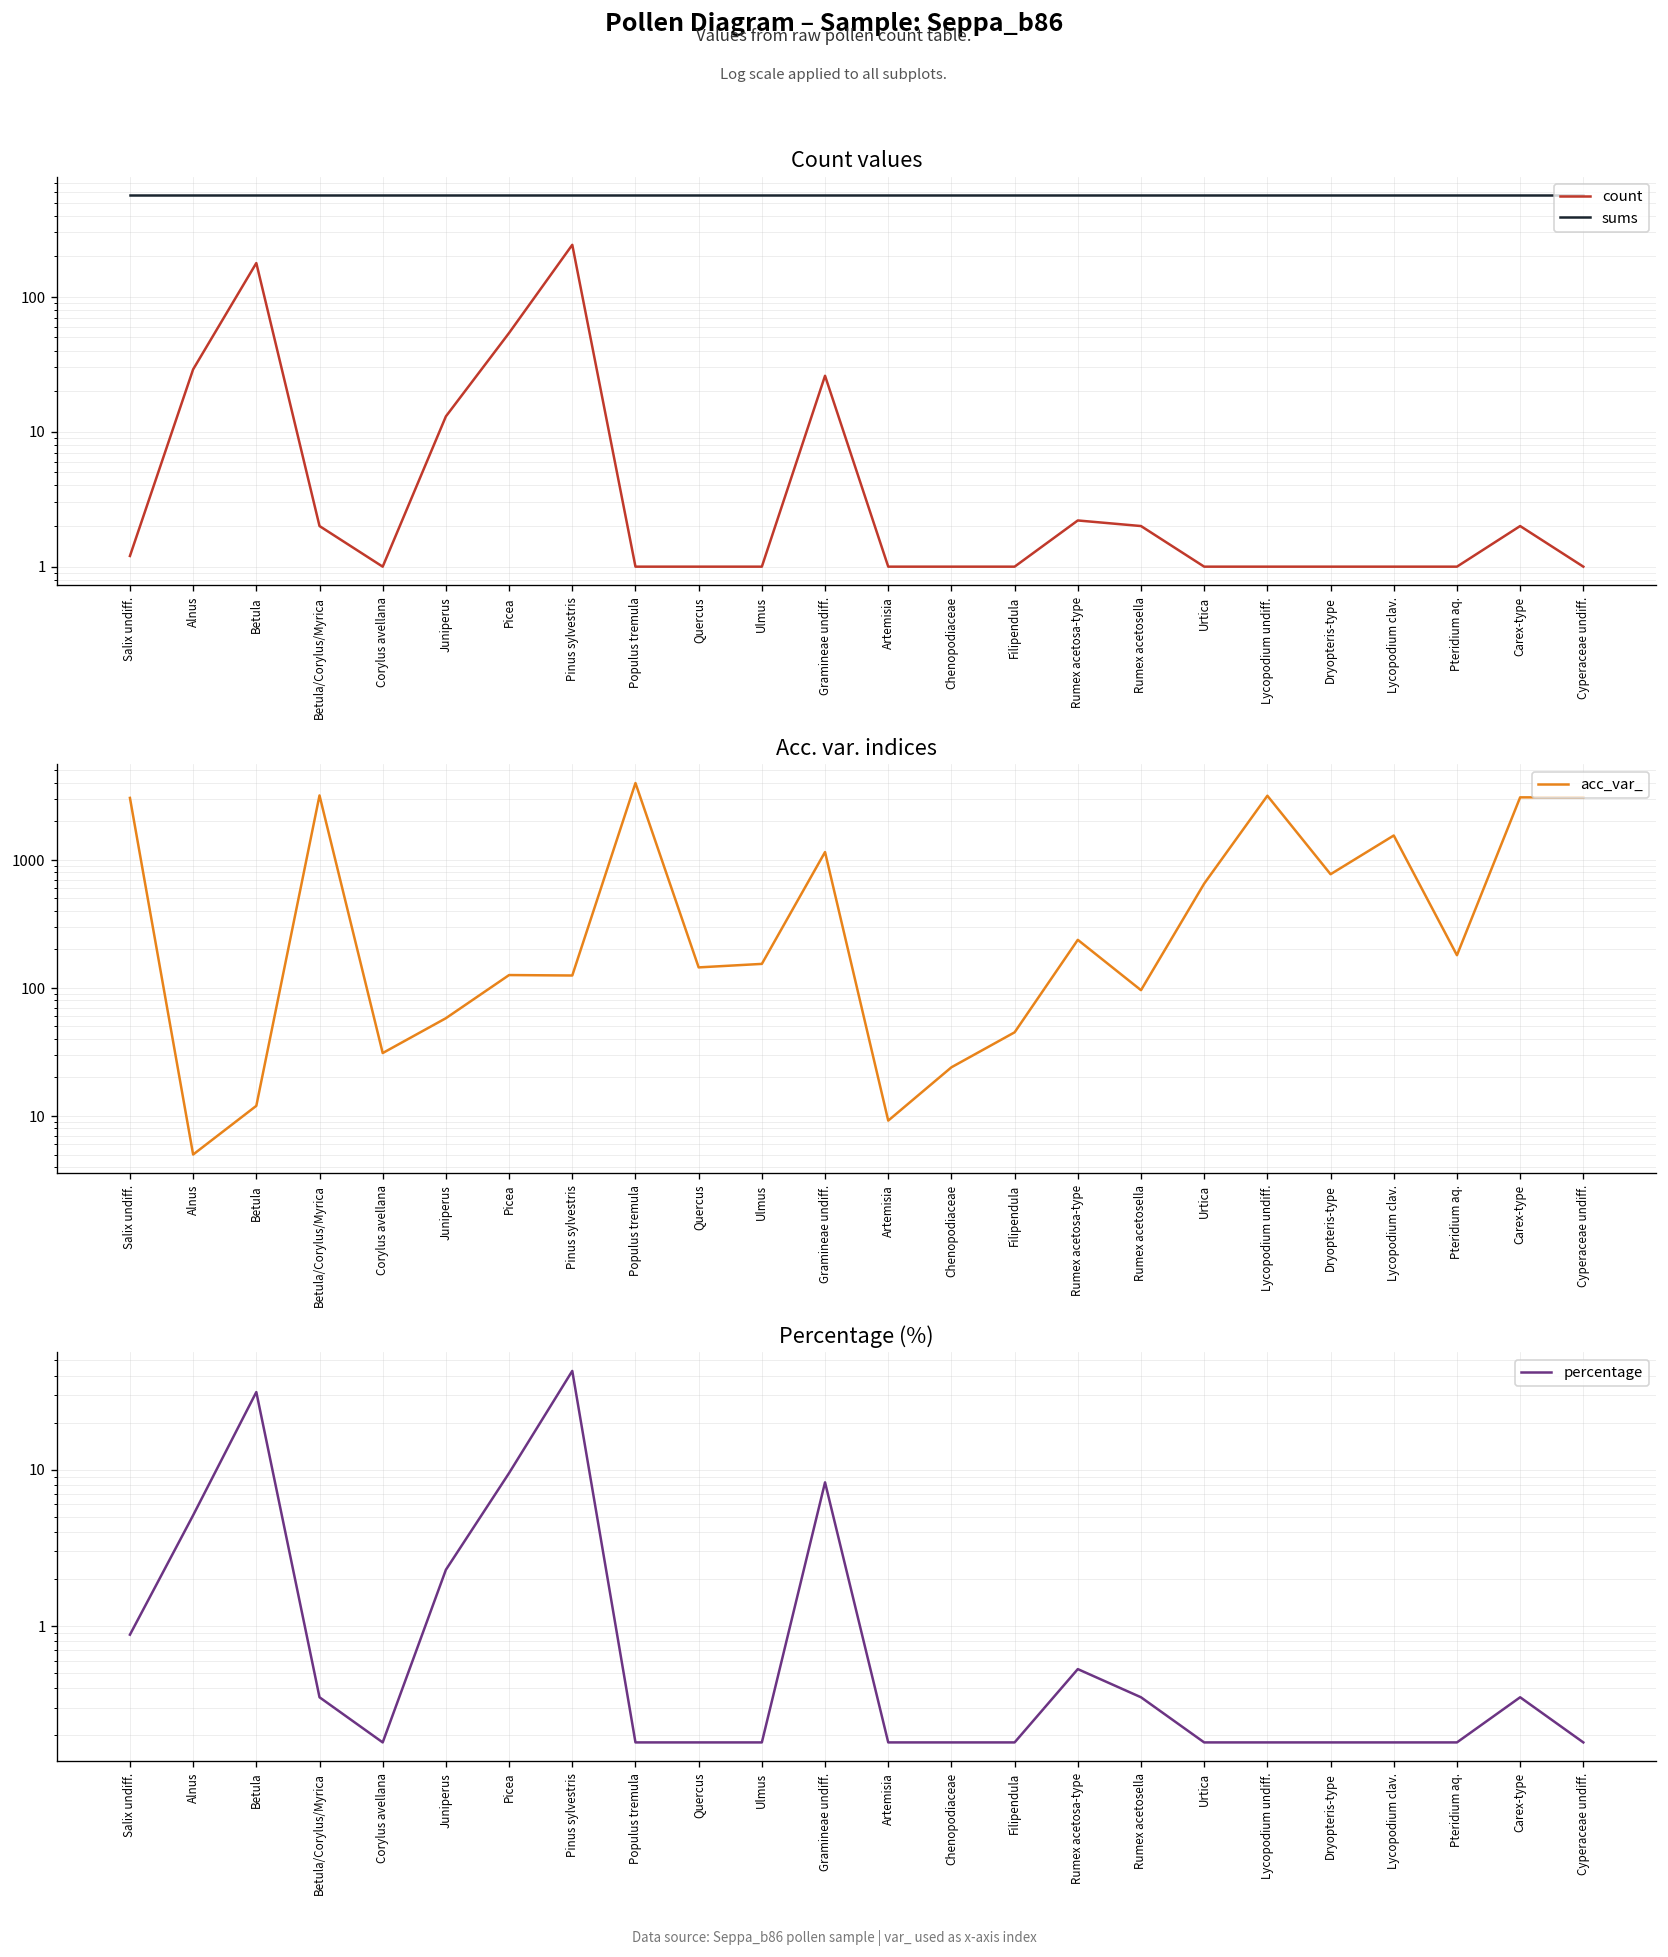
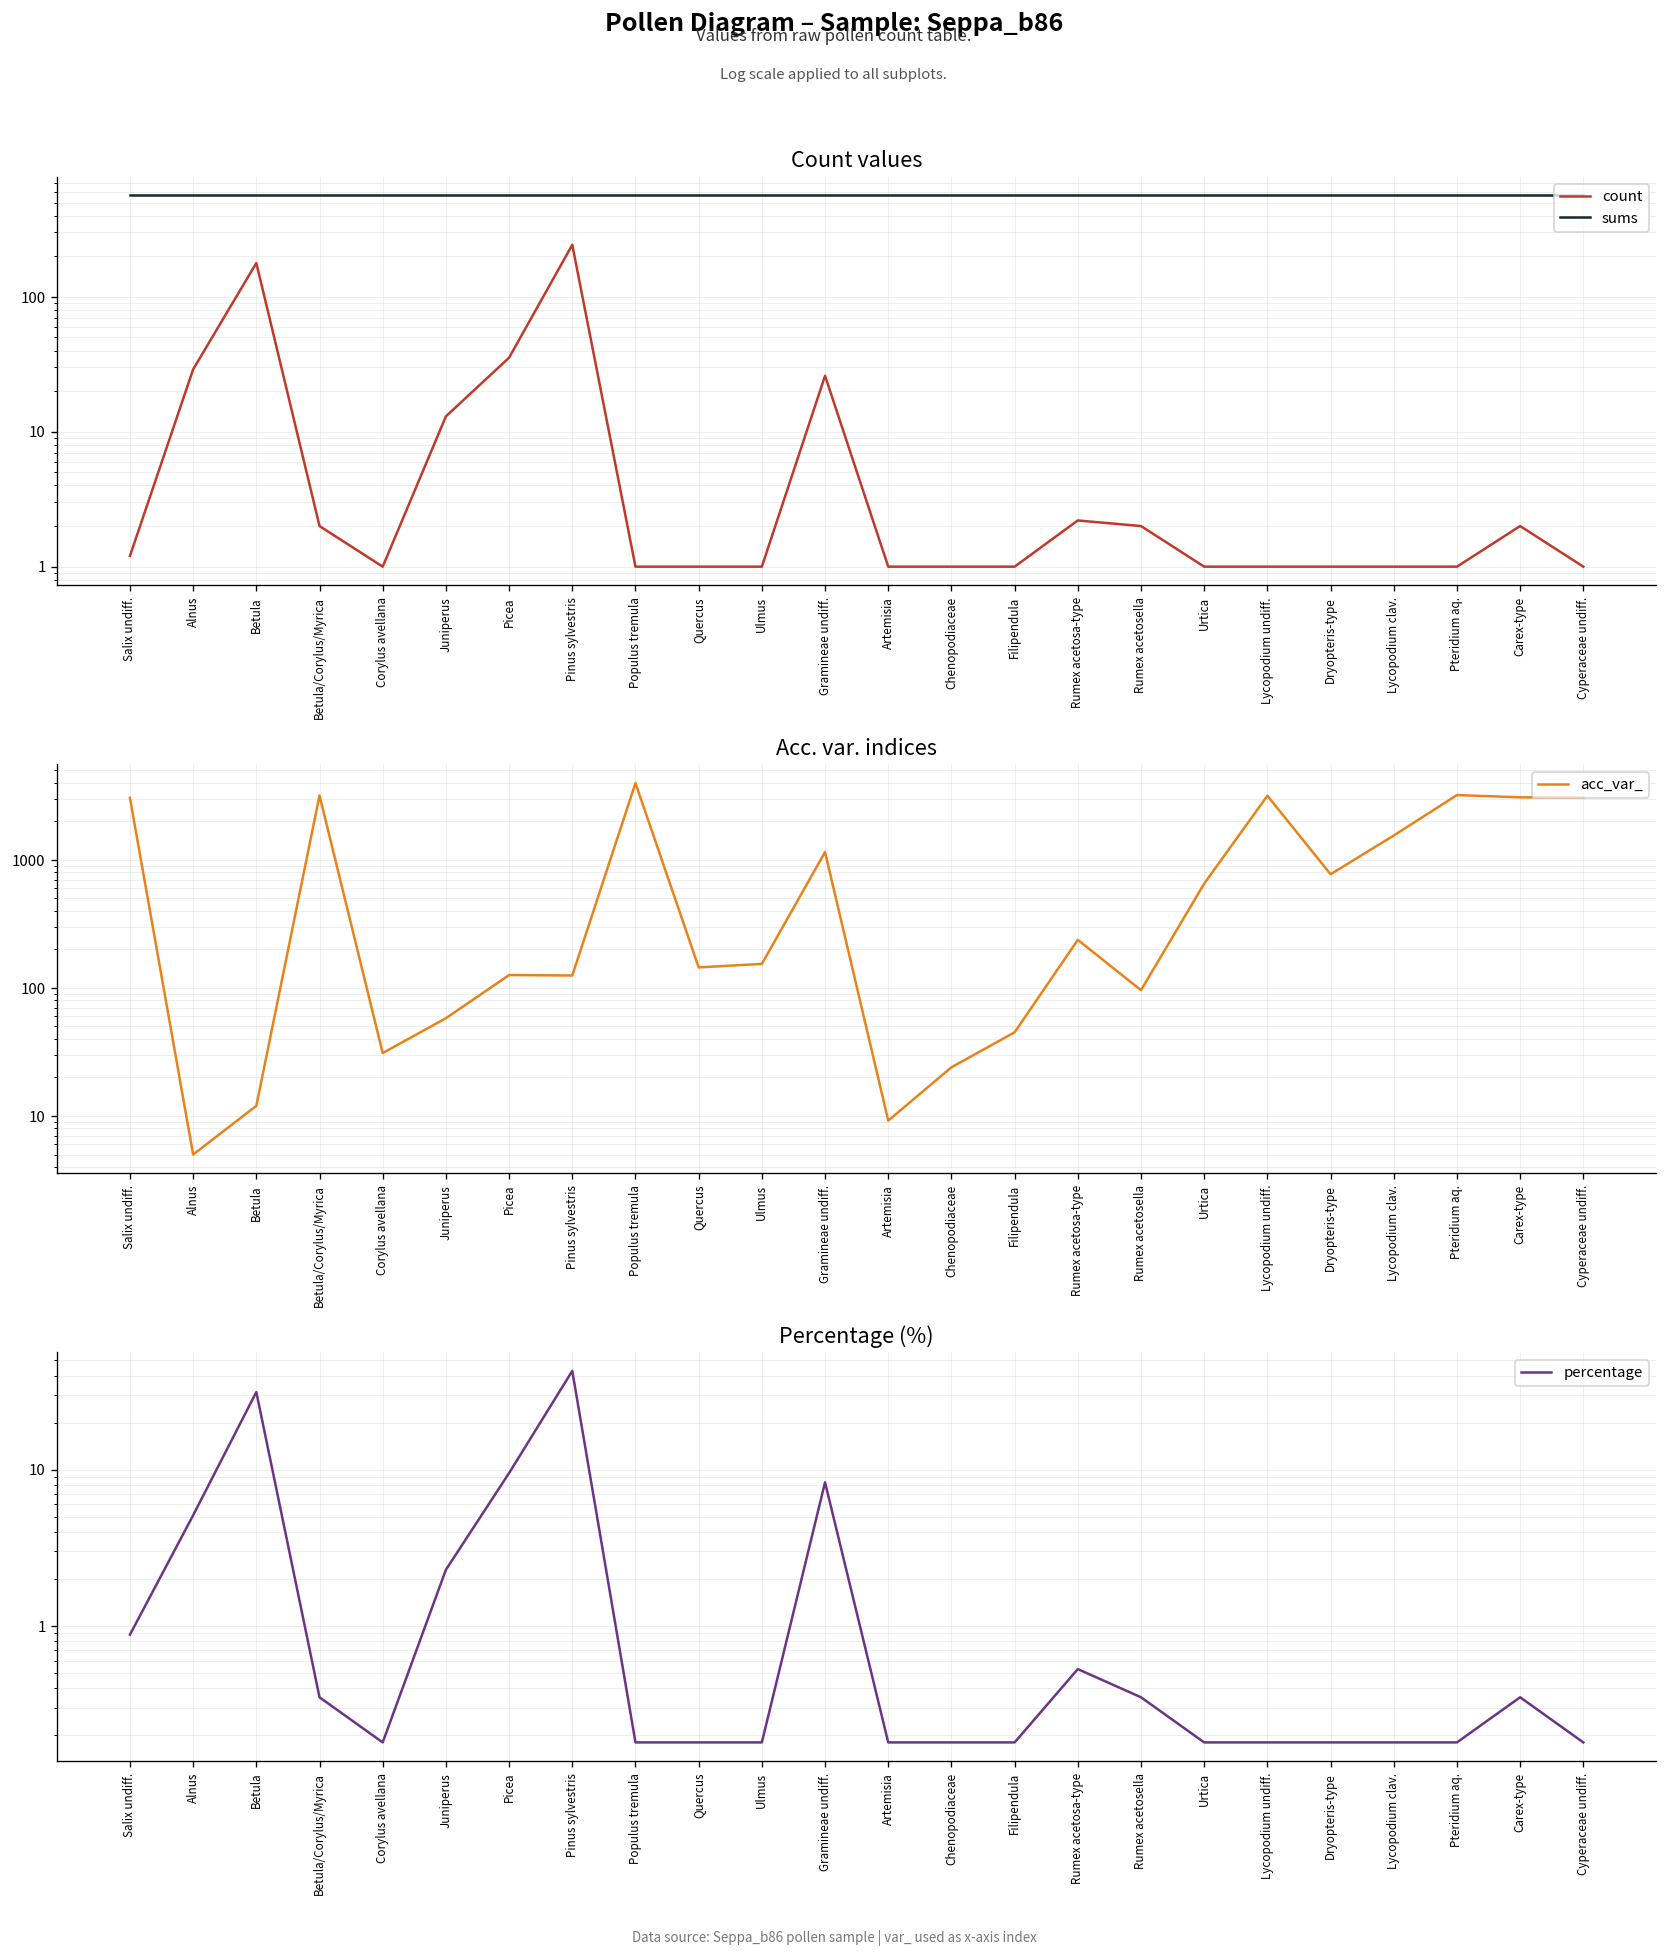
  {
    "Count values": {
      "count": {
        "Salix undiff.": 1.2,
        "Alnus": 29,
        "Betula": 180,
        "Betula/Corylus/Myrica": 2,
        "Corylus avellana": 1,
        "Juniperus": 13,
-       "Picea": 50,
+       "Picea": 35,
        "Pinus sylvestris": 240,
        "Populus tremula": 1,
        "Quercus": 1,
        "Ulmus": 1,
        "Gramineae undiff.": 26,
        "Artemisia": 1,
        "Chenopodiaceae": 1,
        "Filipendula": 1,
        "Rumex acetosa-type": 2.2,
        "Rumex acetosella": 2,
        "Urtica": 1,
        "Lycopodium undiff.": 1,
        "Dryopteris-type": 1,
        "Lycopodium clav.": 1,
        "Pteridium aq.": 1,
        "Carex-type": 2,
        "Cyperaceae undiff.": 1
      },
      "sums": {
        "Salix undiff.": 600,
        "Alnus": 600,
        "Betula": 600,
        "Betula/Corylus/Myrica": 600,
        "Corylus avellana": 600,
        "Juniperus": 600,
        "Picea": 600,
        "Pinus sylvestris": 600,
        "Populus tremula": 600,
        "Quercus": 600,
        "Ulmus": 600,
        "Gramineae undiff.": 600,
        "Artemisia": 600,
        "Chenopodiaceae": 600,
        "Filipendula": 600,
        "Rumex acetosa-type": 600,
        "Rumex acetosella": 600,
        "Urtica": 600,
        "Lycopodium undiff.": 600,
        "Dryopteris-type": 600,
        "Lycopodium clav.": 600,
        "Pteridium aq.": 600,
        "Carex-type": 600
      }
    },
    "Acc. var. indices": {
      "Salix undiff.": 3000,
      "Alnus": 5,
      "Betula": 12,
      "Betula/Corylus/Myrica": 3200,
      "Corylus avellana": 31,
      "Juniperus": 60,
      "Picea": 130,
      "Pinus sylvestris": 130,
      "Populus tremula": 4000,
      "Quercus": 140,
      "Ulmus": 150,
      "Gramineae undiff.": 1200,
      "Artemisia": 9,
      "Chenopodiaceae": 24,
      "Filipendula": 45,
      "Rumex acetosa-type": 240,
      "Rumex acetosella": 100,
      "Urtica": 700,
      "Lycopodium undiff.": 3200,
      "Dryopteris-type": 800,
      "Lycopodium clav.": 1500,
-     "Pteridium aq.": 180,
+     "Pteridium aq.": 3200,
      "Carex-type": 3100
    },
    "Percentage (%)": {
      "Salix undiff.": 0.9,
      "Alnus": 5.1,
      "Betula": 31,
      "Betula/Corylus/Myrica": 0.35,
      "Corylus avellana": 0.18,
      "Juniperus": 2.3,
      "Picea": 10,
      "Pinus sylvestris": 43,
      "Populus tremula": 0.18,
      "Quercus": 0.18,
      "Ulmus": 0.18,
      "Gramineae undiff.": 8,
      "Artemisia": 0.18,
      "Chenopodiaceae": 0.18,
      "Filipendula": 0.18,
      "Rumex acetosa-type": 0.53,
      "Rumex acetosella": 0.35,
      "Urtica": 0.18,
      "Lycopodium undiff.": 0.18,
      "Dryopteris-type": 0.18,
      "Lycopodium clav.": 0.18,
      "Pteridium aq.": 0.18,
      "Carex-type": 0.35,
      "Cyperaceae undiff.": 0.18
    }
  }
